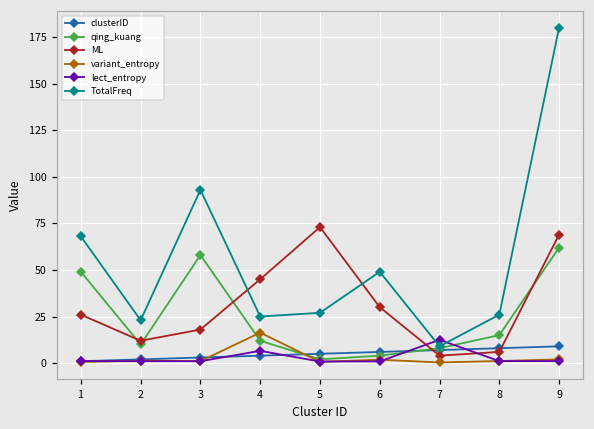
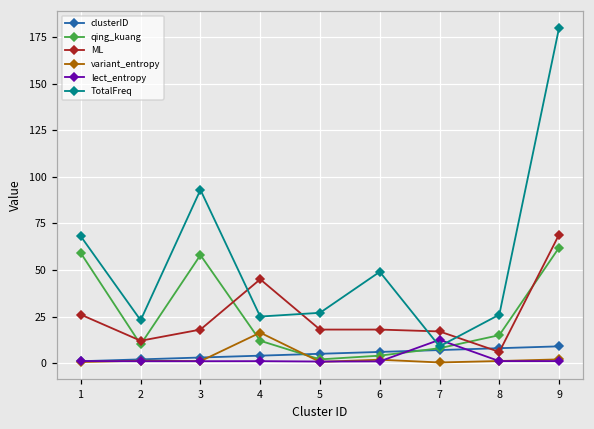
  {
    "qing_kuang": {
-     "1": 49,
+     "1": 59,
      "2": 10,
      "3": 58,
      "4": 12,
      "6": 4,
      "8": 15,
      "9": 62
    },
    "ML": {
      "1": 26,
      "2": 12,
      "3": 18,
      "4": 45,
-     "5": 73,
-     "6": 30,
-     "7": 4,
+     "5": 18,
+     "6": 18,
+     "7": 17,
      "8": 6,
      "9": 69
    },
    "variant_entropy": {
      "4": 16,
      "7": 0
    },
    "lect_entropy": {
-     "4": 7,
+     "4": 1,
      "7": 13
    }
  }
